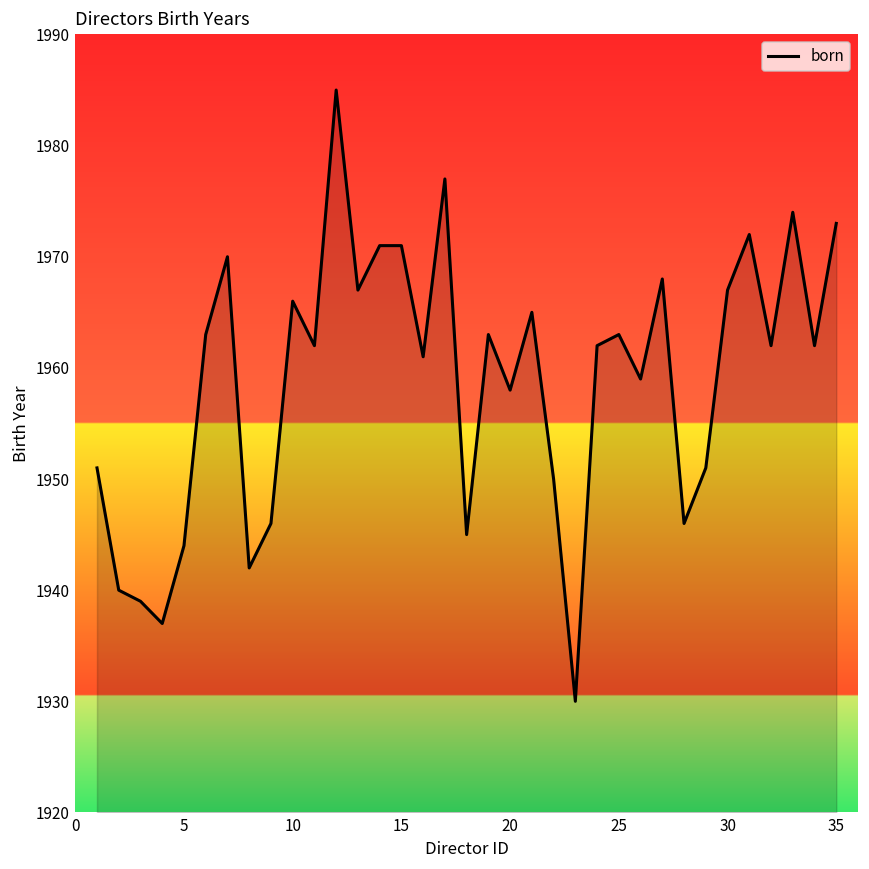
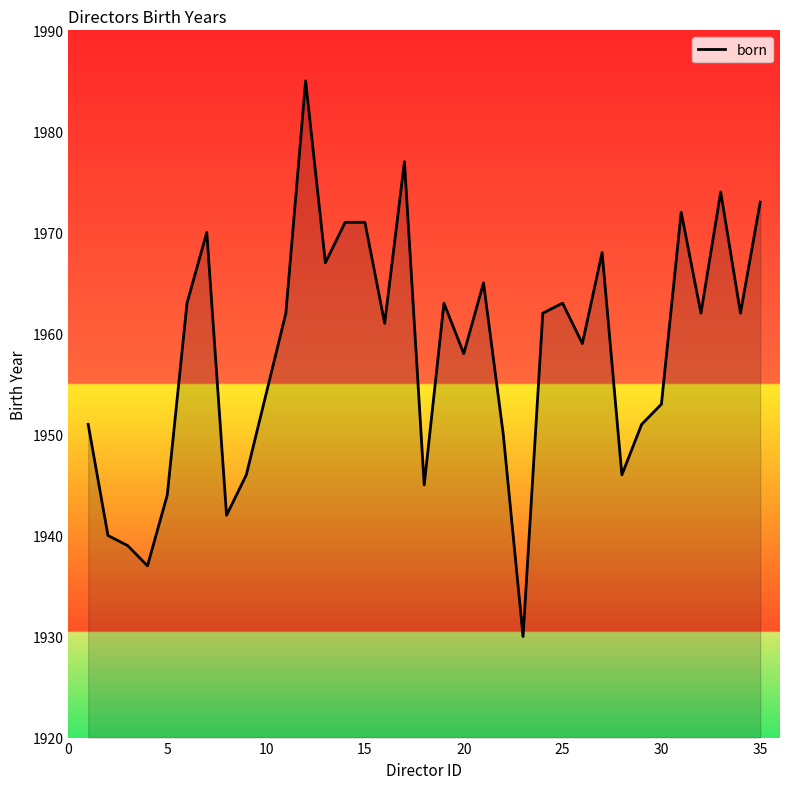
  {
    "5": 1944,
-   "10": 1966,
+   "10": 1954,
    "15": 1971,
    "20": 1958,
    "25": 1963,
-   "30": 1967,
+   "30": 1953,
    "35": 1973
  }
